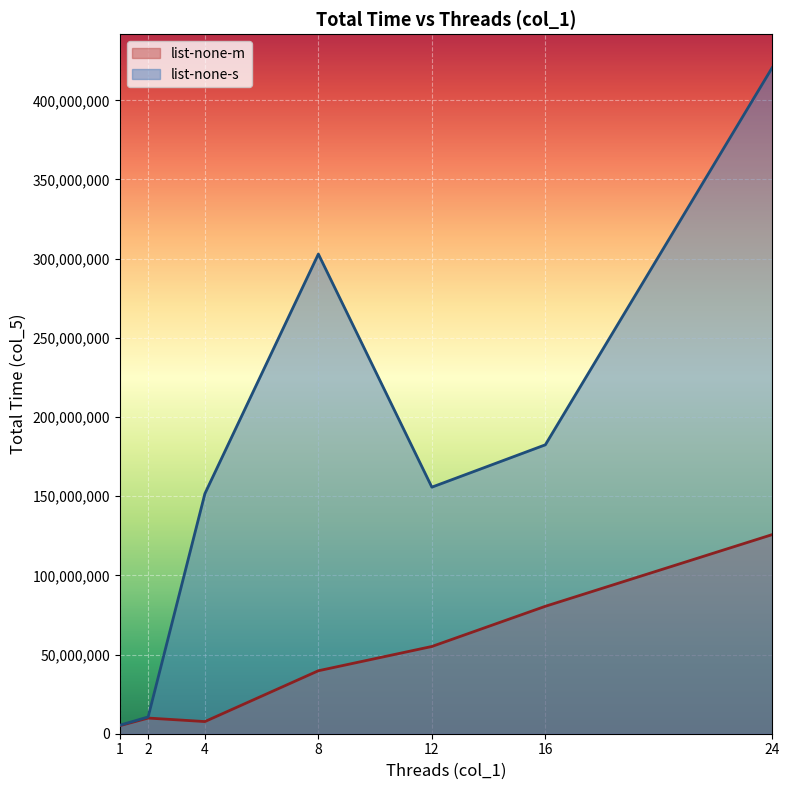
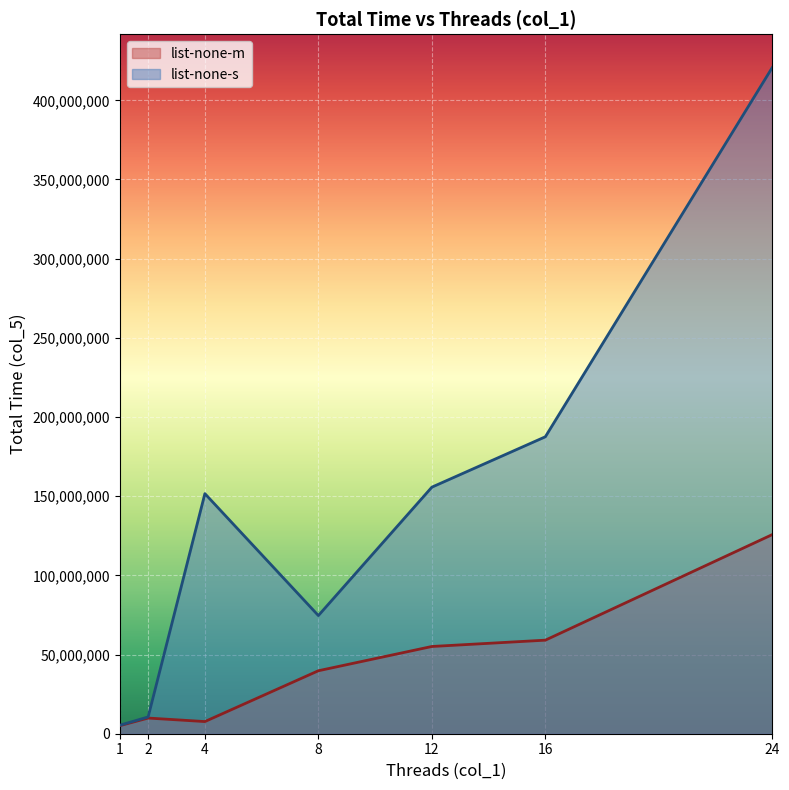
  {
    "list-none-m": {
      "4": "8,000,000",
      "8": "40,000,000",
      "12": "55,000,000",
-     "16": "80,000,000",
+     "16": "59,000,000",
      "24": "126,000,000"
    },
    "list-none-s": {
      "4": "152,000,000",
-     "8": "303,000,000",
+     "8": "75,000,000",
      "12": "156,000,000",
-     "16": "182,000,000",
+     "16": "188,000,000",
      "24": "421,000,000"
    }
  }
